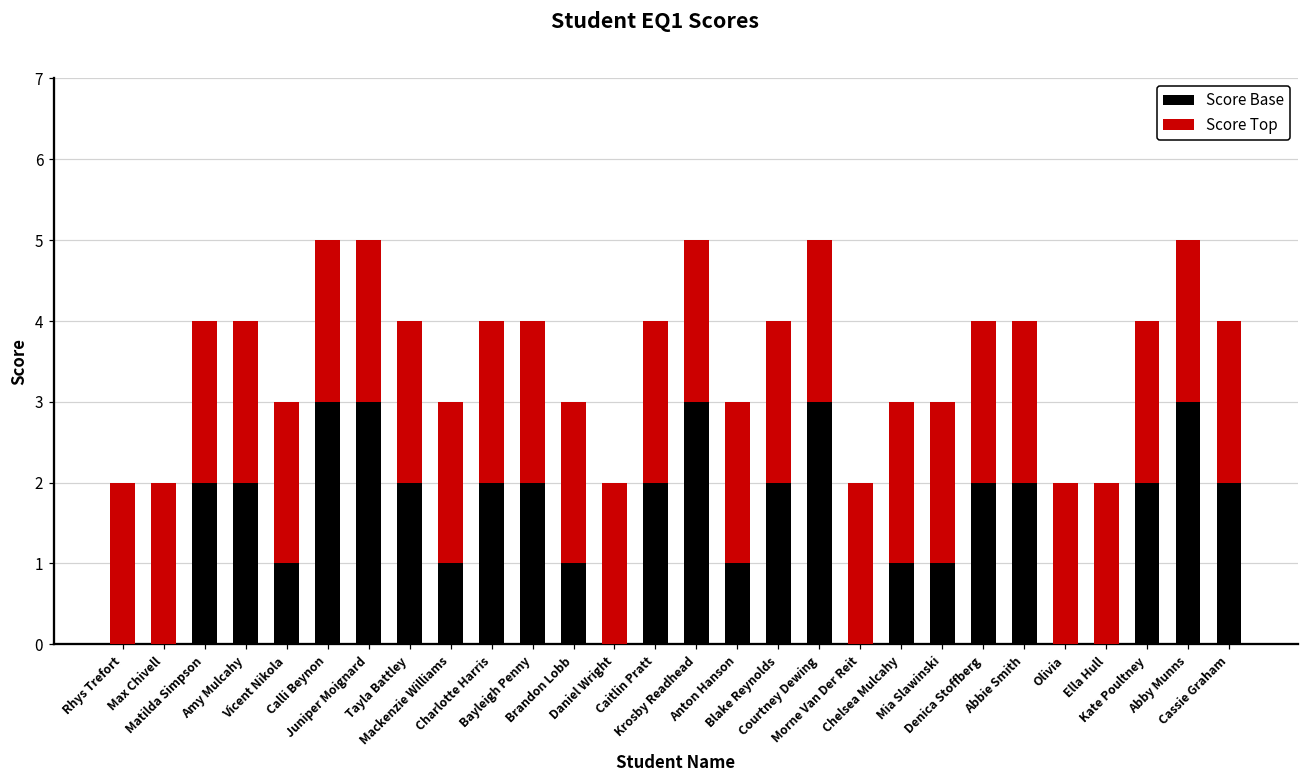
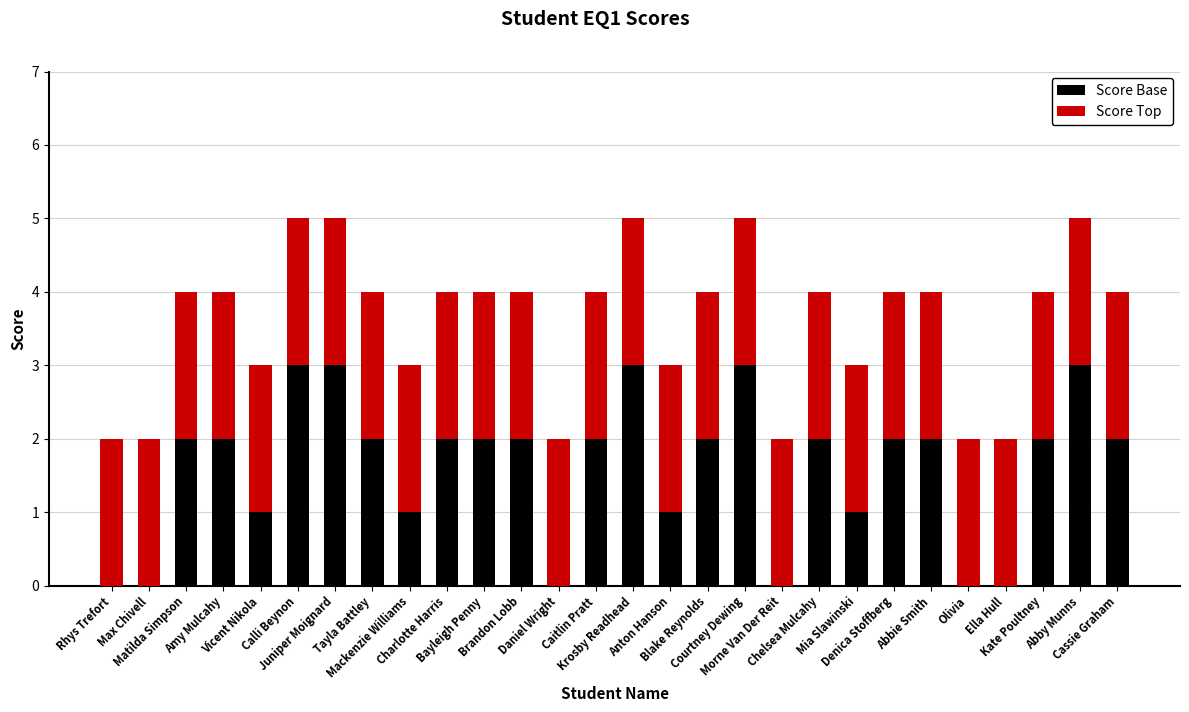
  {
    "Score Base": {
      "Rhys Trefort": 0.0,
      "Max Chivell": 0.0,
      "Matilda Simpson": 2.0,
      "Amy Mulcahy": 2.0,
      "Vicent Nikola": 1.0,
      "Calli Beynon": 3.0,
      "Juniper Moignard": 3.0,
      "Tayla Battley": 2.0,
      "Mackenzie Williams": 1.0,
      "Charlotte Harris": 2.0,
      "Bayleigh Penny": 2.0,
-     "Brandon Lobb": 1.0,
+     "Brandon Lobb": 2.0,
      "Daniel Wright": 0.0,
      "Caitlin Pratt": 2.0,
      "Krosby Readhead": 3.0,
      "Anton Hanson": 1.0,
      "Blake Reynolds": 2.0,
      "Courtney Dewing": 3.0,
      "Morne Van Der Reit": 0.0,
-     "Chelsea Mulcahy": 1.0,
+     "Chelsea Mulcahy": 2.0,
      "Mia Slawinski": 1.0,
      "Denica Stoffberg": 2.0,
      "Abbie Smith": 2.0,
      "Olivia": 0.0,
      "Ella Hull": 0.0,
      "Kate Poultney": 2.0,
      "Abby Munns": 3.0,
      "Cassie Graham": 2.0
    }
  }
